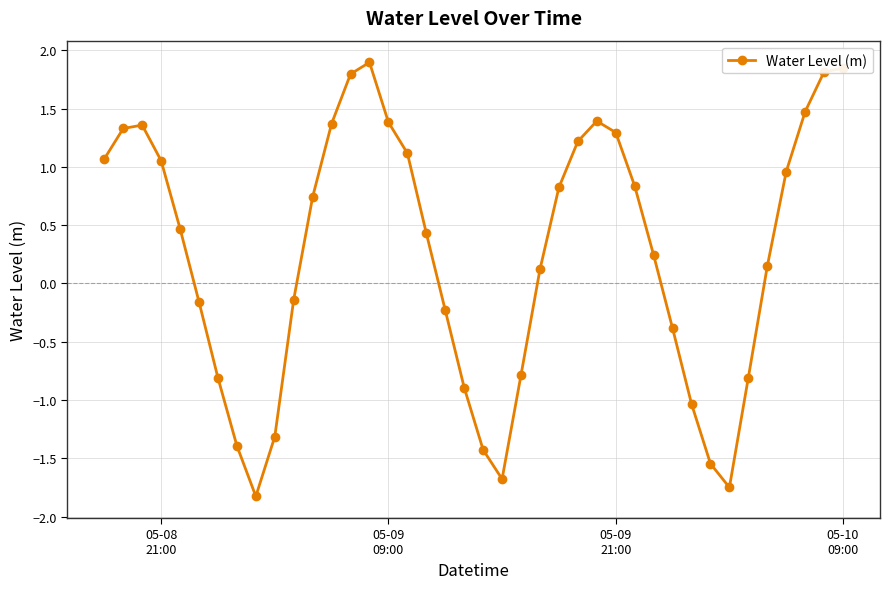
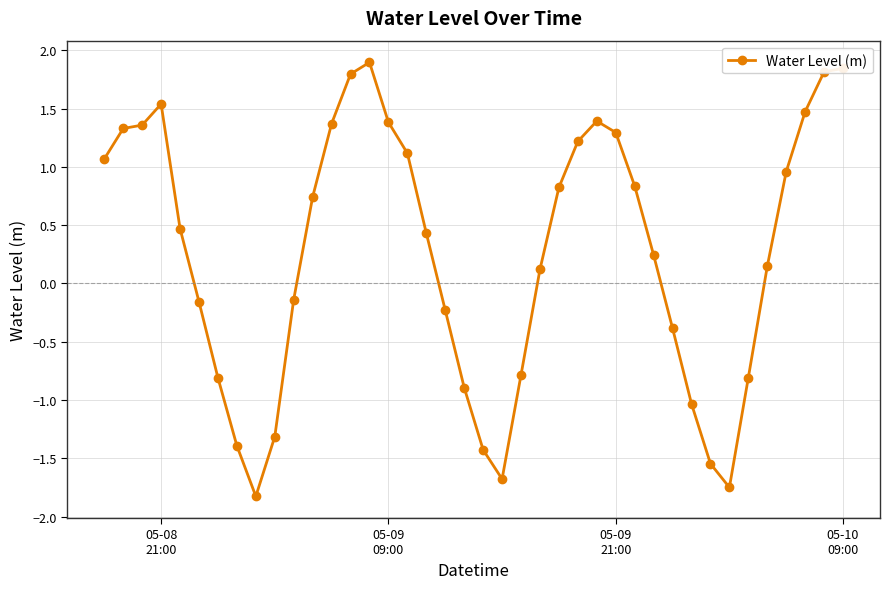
  {
-   "05-08 21:00": 1.05,
+   "05-08 21:00": 1.54,
    "05-09 09:00": 1.38,
    "05-09 21:00": 1.29
  }
